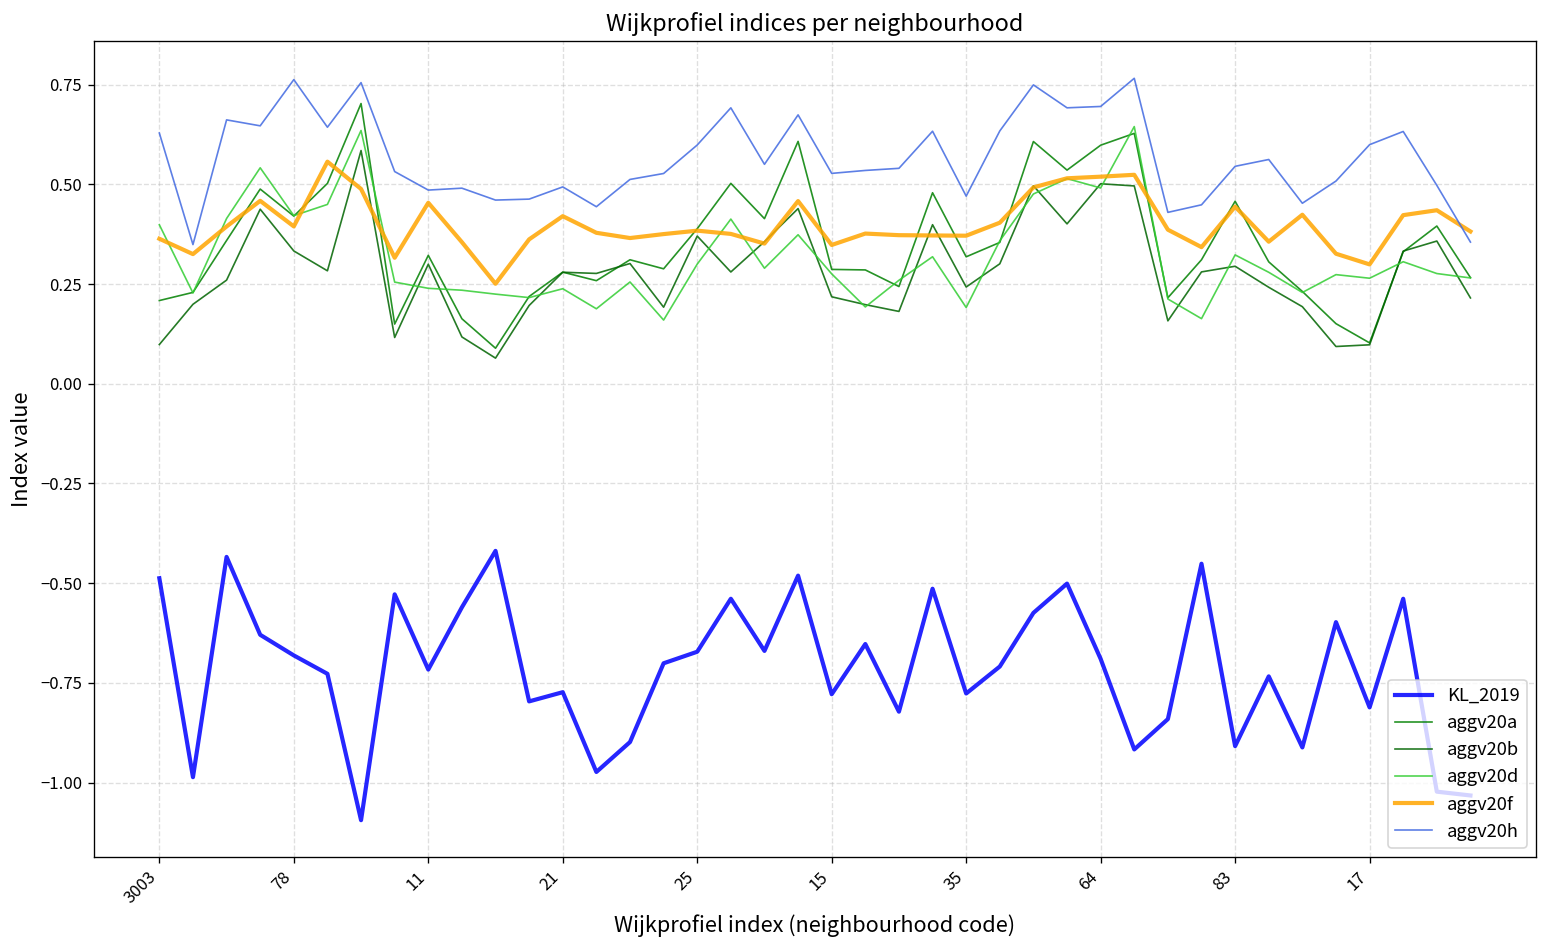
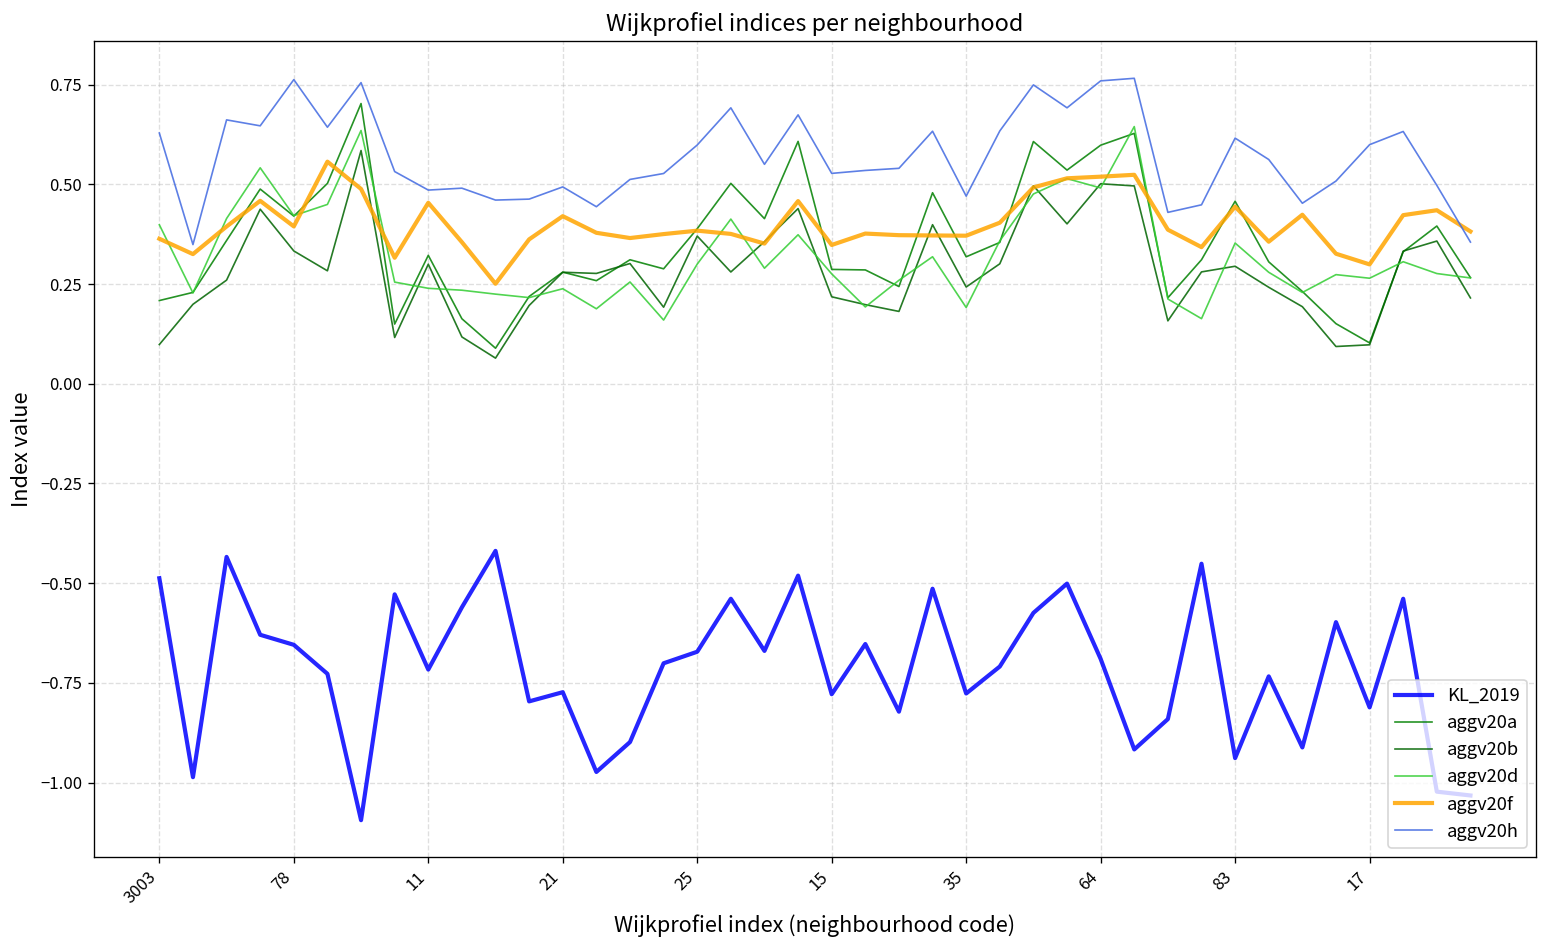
  {
    "KL_2019": {
      "3003": -0.49,
-     "78": -0.68,
+     "78": -0.65,
      "64": -0.69,
-     "83": -0.91
+     "83": -0.94
    },
    "aggv20d": {
      "3003": 0.40,
      "64": 0.49,
-     "83": 0.32
+     "83": 0.35
    },
    "aggv20f": {
      "3003": 0.36,
      "78": 0.39,
      "64": 0.52,
      "83": 0.44
    },
    "aggv20h": {
      "3003": 0.63,
      "78": 0.76,
-     "64": 0.70,
-     "83": 0.55
+     "64": 0.76,
+     "83": 0.62
    }
  }
